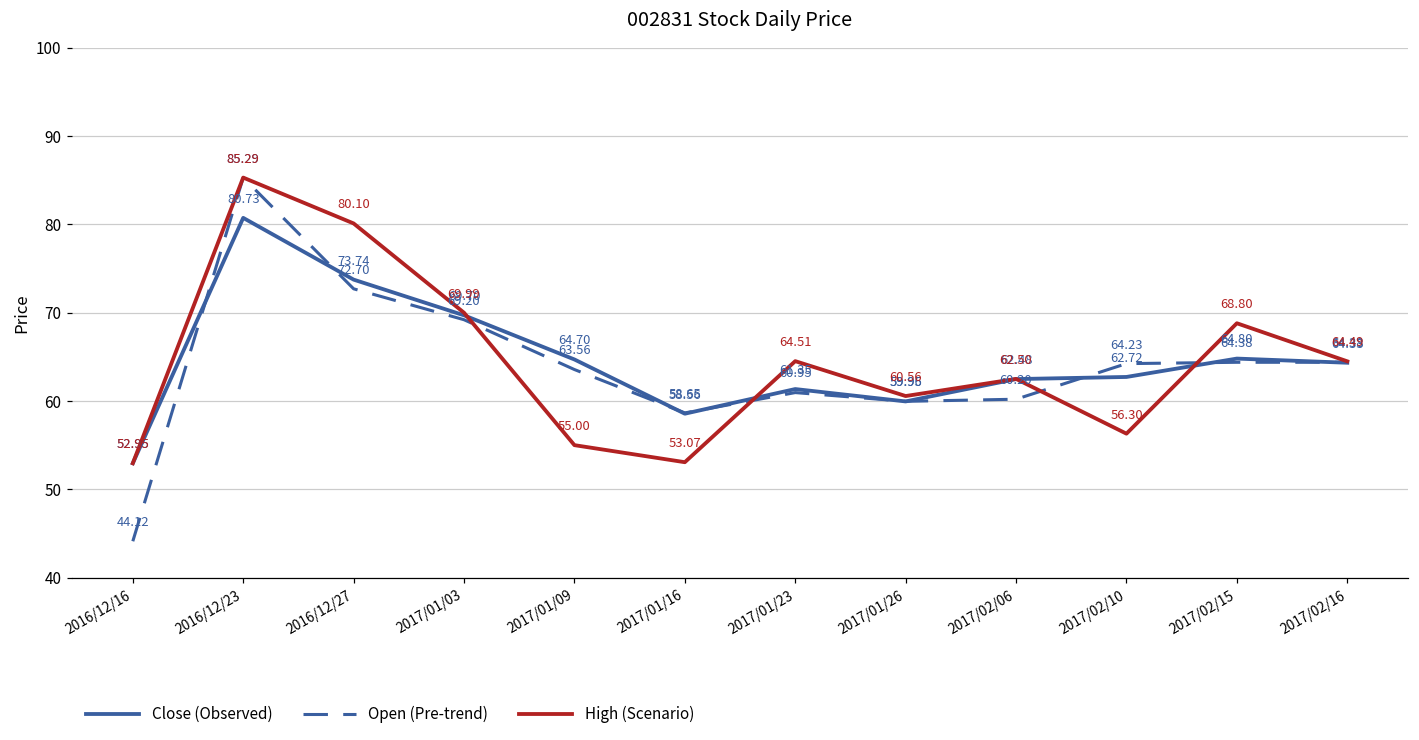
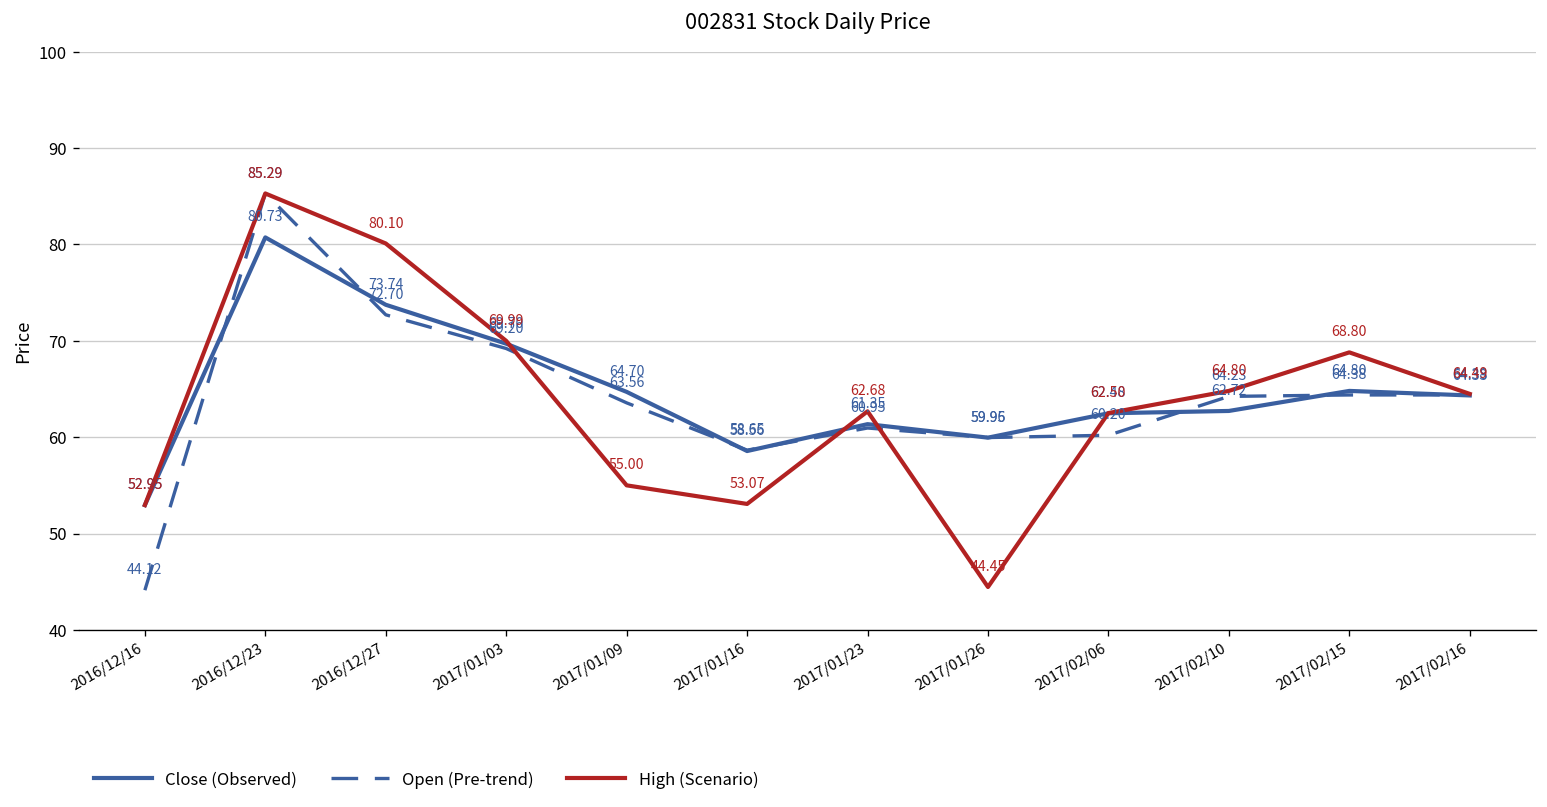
  {
    "High (Scenario)": {
      "2016/12/27": 80.10,
      "2017/01/09": 55.00,
      "2017/01/16": 53.07,
-     "2017/01/23": 64.51,
-     "2017/01/26": 60.56,
-     "2017/02/10": 56.30,
+     "2017/01/23": 62.68,
+     "2017/01/26": 44.45,
+     "2017/02/10": 64.80,
      "2017/02/15": 68.80
    }
  }
